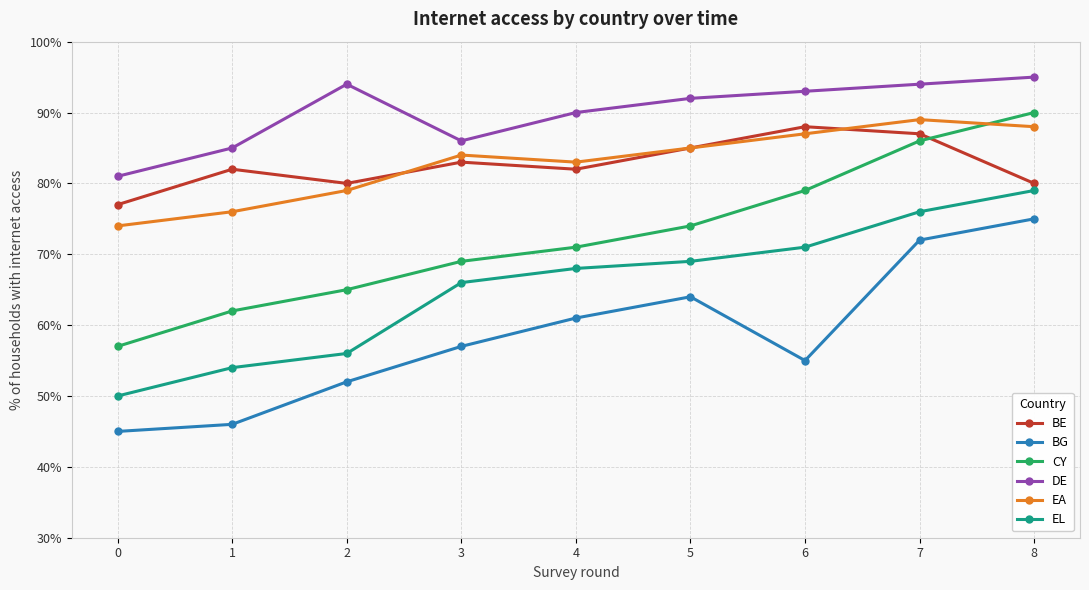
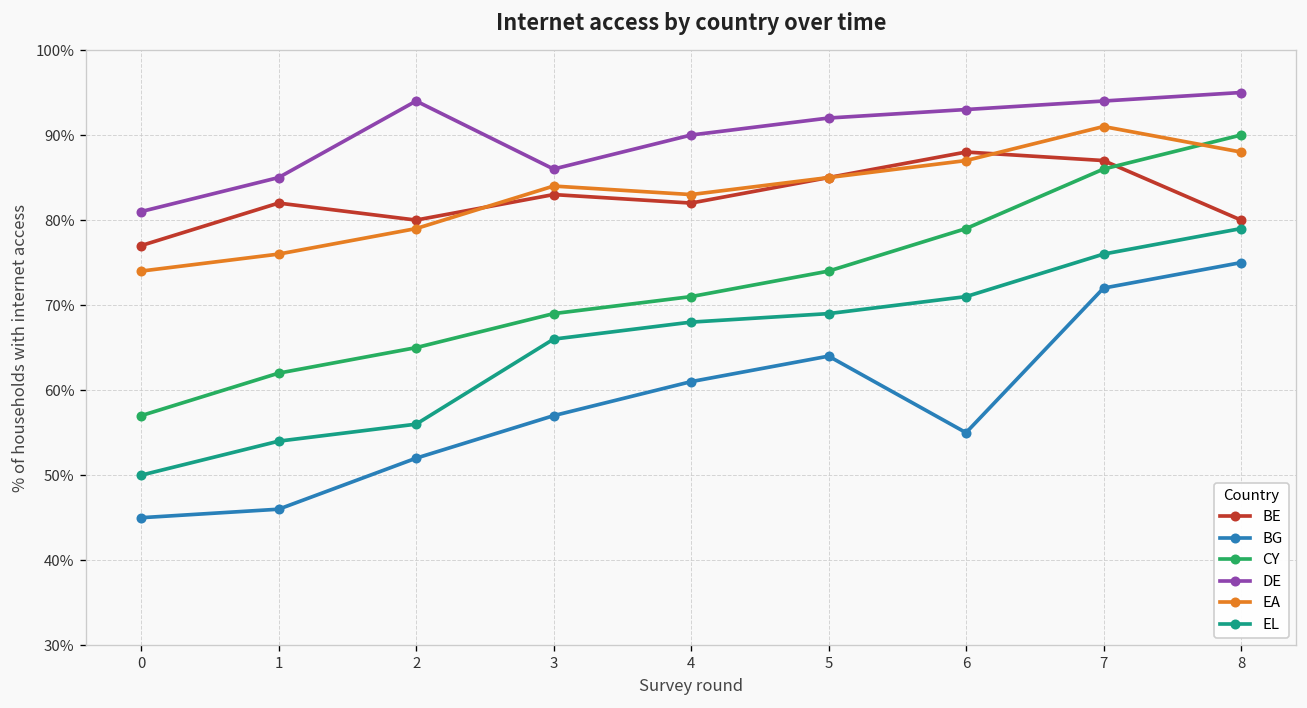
  {
    "BE": {
      "0": "77%",
      "1": "82%",
      "2": "80%",
      "3": "83%",
      "4": "82%",
      "6": "88%",
      "7": "87%",
      "8": "80%"
    },
    "BG": {
      "0": "45%",
      "1": "46%",
      "2": "52%",
      "3": "57%",
      "4": "61%",
      "5": "64%",
      "6": "55%",
      "7": "72%",
      "8": "75%"
    },
    "DE": {
      "0": "81%",
      "1": "85%",
      "2": "94%",
      "3": "86%",
      "4": "90%",
      "5": "92%",
      "6": "93%",
      "7": "94%",
      "8": "95%"
    },
    "EA": {
      "0": "74%",
      "1": "76%",
      "2": "79%",
      "3": "84%",
      "4": "83%",
      "6": "87%",
-     "7": "89%",
+     "7": "91%",
      "8": "88%"
    }
  }
